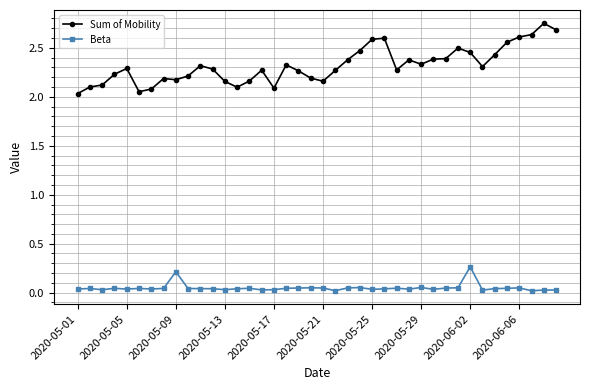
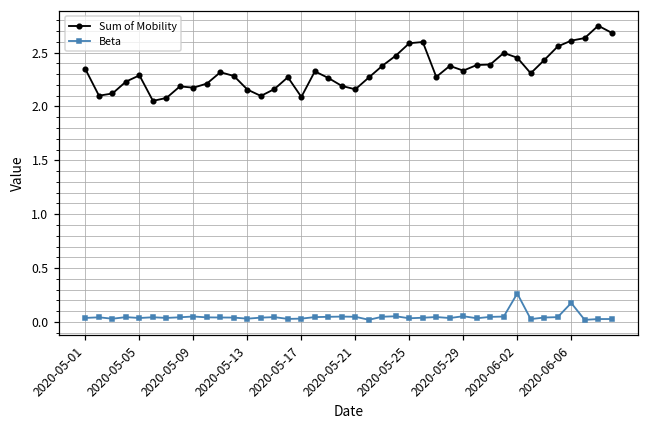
  {
    "Sum of Mobility": {
-     "2020-05-01": 2.0,
+     "2020-05-01": 2.3,
      "2020-05-05": 2.3,
      "2020-05-09": 2.2,
      "2020-05-13": 2.2,
      "2020-05-17": 2.1,
      "2020-05-21": 2.2,
      "2020-05-25": 2.6,
      "2020-05-29": 2.3,
      "2020-06-02": 2.5,
      "2020-06-06": 2.6
    },
    "Beta": {
      "2020-05-01": 0.0,
      "2020-05-05": 0.0,
-     "2020-05-09": 0.2,
+     "2020-05-09": 0.1,
      "2020-05-13": 0.0,
      "2020-05-17": 0.0,
      "2020-05-21": 0.0,
      "2020-05-25": 0.0,
      "2020-05-29": 0.1,
      "2020-06-02": 0.3,
-     "2020-06-06": 0.0
+     "2020-06-06": 0.2
    }
  }
